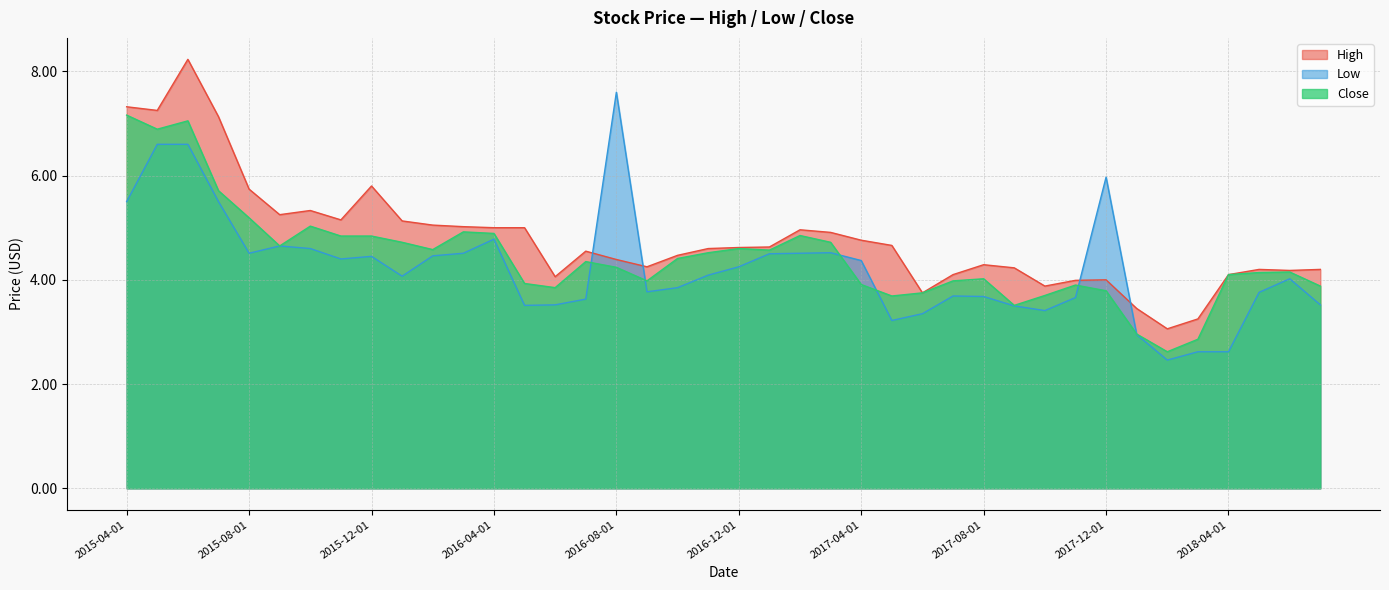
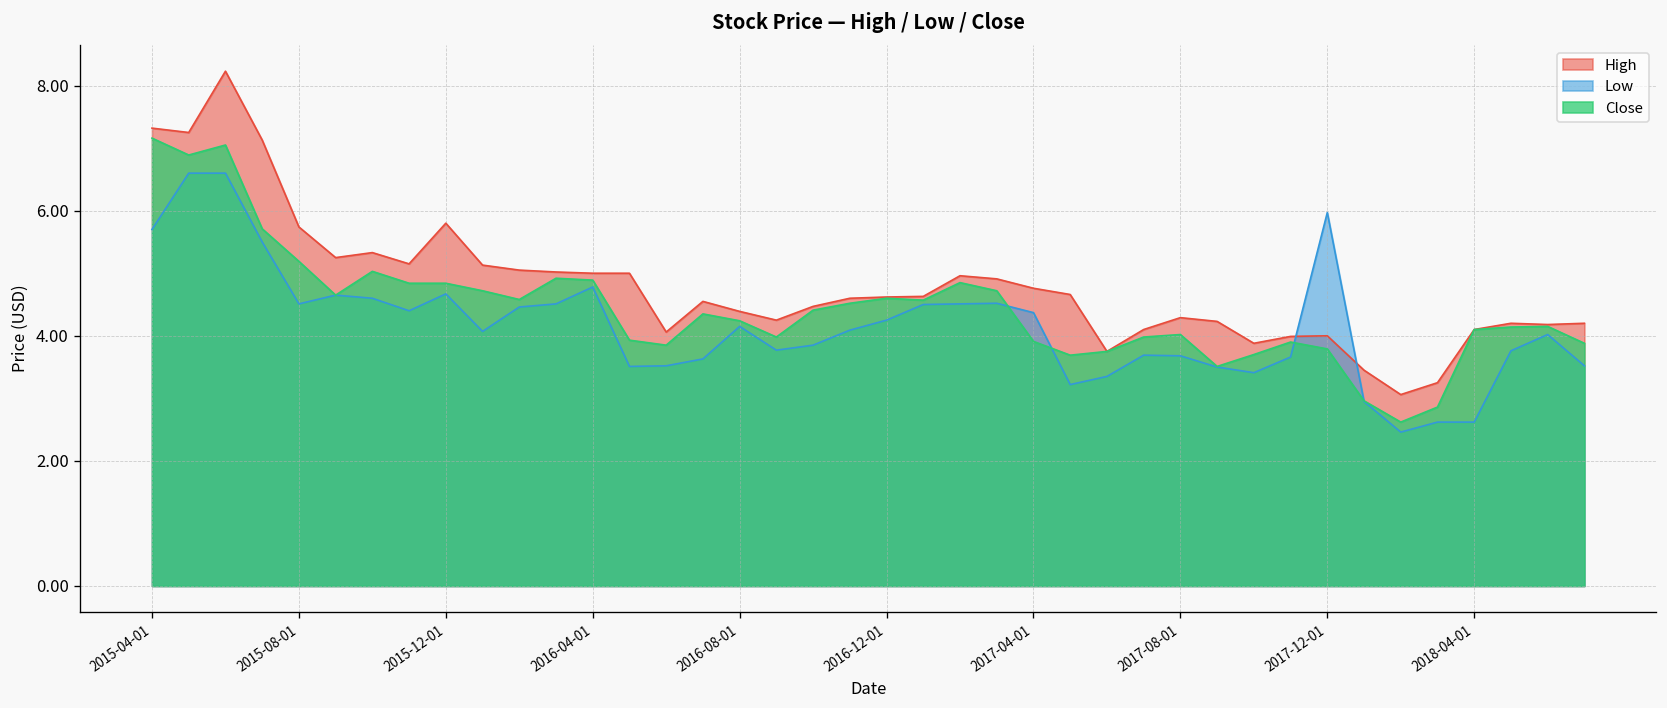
  {
    "High": {
      "2015-04-01": 7.3,
      "2015-08-01": 5.7,
      "2015-12-01": 5.8,
      "2016-04-01": 5.0,
      "2016-08-01": 4.4,
      "2017-04-01": 4.8,
      "2017-08-01": 4.3,
      "2017-12-01": 4.0
    },
    "Low": {
-     "2015-04-01": 5.5,
+     "2015-04-01": 5.7,
      "2015-08-01": 4.5,
-     "2015-12-01": 4.5,
+     "2015-12-01": 4.7,
      "2016-04-01": 4.8,
-     "2016-08-01": 7.6,
+     "2016-08-01": 4.2,
      "2016-12-01": 4.3,
      "2017-04-01": 4.4,
      "2017-08-01": 3.7,
      "2017-12-01": 6.0,
      "2018-04-01": 2.6
    },
    "Close": {
      "2015-04-01": 7.2,
      "2015-08-01": 5.2,
      "2015-12-01": 4.8,
      "2016-04-01": 4.9,
      "2016-08-01": 4.2,
      "2017-04-01": 3.9,
      "2017-08-01": 4.0,
      "2017-12-01": 3.8
    }
  }
